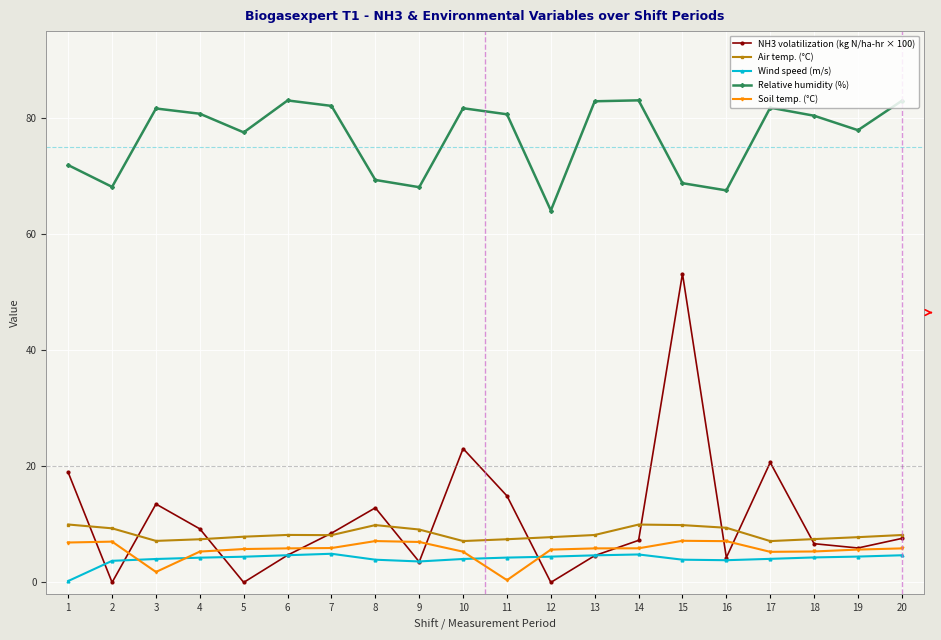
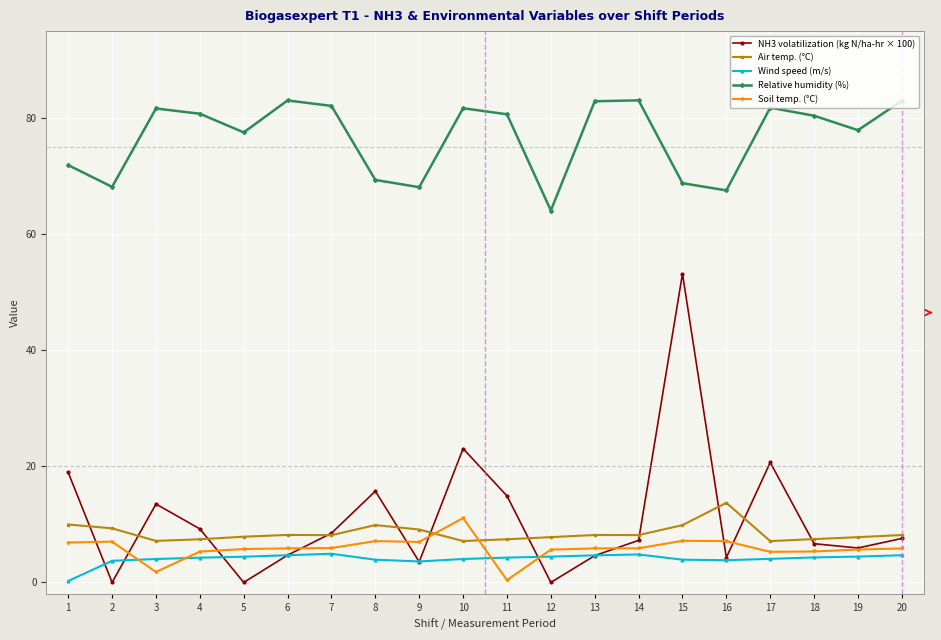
  {
    "NH3 volatilization (kg N/ha-hr × 100)": {
      "1": 19,
      "2": 0,
      "3": 14,
      "4": 9,
      "5": 0,
-     "8": 13,
+     "8": 16,
      "10": 23,
      "11": 15,
      "12": 0,
      "14": 7,
      "15": 53,
      "16": 4,
      "17": 21,
      "18": 7,
      "20": 8
    },
    "Air temp. (°C)": {
      "1": 10,
      "2": 9,
      "3": 7,
      "4": 7,
      "5": 8,
      "6": 8,
      "8": 10,
      "9": 9,
      "10": 7,
      "11": 7,
      "12": 8,
      "13": 8,
-     "14": 10,
+     "14": 8,
      "15": 10,
-     "16": 9,
+     "16": 14,
      "17": 7,
      "18": 7,
      "19": 8,
      "20": 8
    },
    "Wind speed (m/s)": {
      "1": 0,
      "2": 4,
      "3": 4,
      "4": 4,
      "5": 4,
      "7": 5,
      "8": 4,
      "10": 4,
      "11": 4,
      "12": 4,
      "14": 5,
      "15": 4,
      "16": 4,
      "17": 4,
      "18": 4,
      "19": 4,
      "20": 5
    },
    "Relative humidity (%)": {
      "1": 72,
      "2": 68,
      "3": 82,
      "4": 81,
      "5": 78,
      "6": 83,
      "7": 82,
      "8": 69,
      "9": 68,
      "10": 82,
      "11": 81,
      "12": 64,
      "13": 83,
      "14": 83,
      "15": 69,
      "16": 68,
      "17": 82,
      "18": 80,
      "19": 78
    },
    "Soil temp. (°C)": {
      "1": 7,
      "2": 7,
      "3": 2,
      "4": 5,
      "5": 6,
      "6": 6,
      "7": 6,
      "8": 7,
      "9": 7,
-     "10": 5,
+     "10": 11,
      "11": 0,
      "12": 6,
      "13": 6,
      "14": 6,
      "15": 7,
      "16": 7,
      "17": 5,
      "18": 5,
      "20": 6
    }
  }
